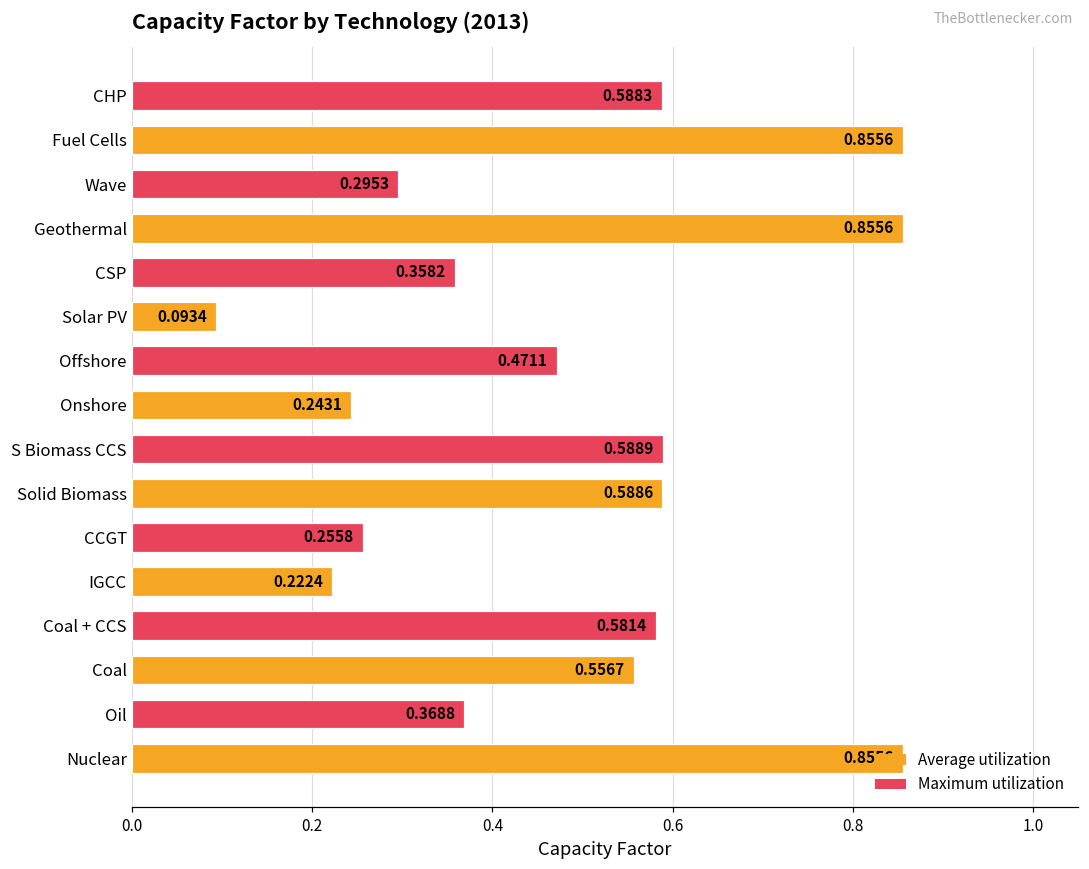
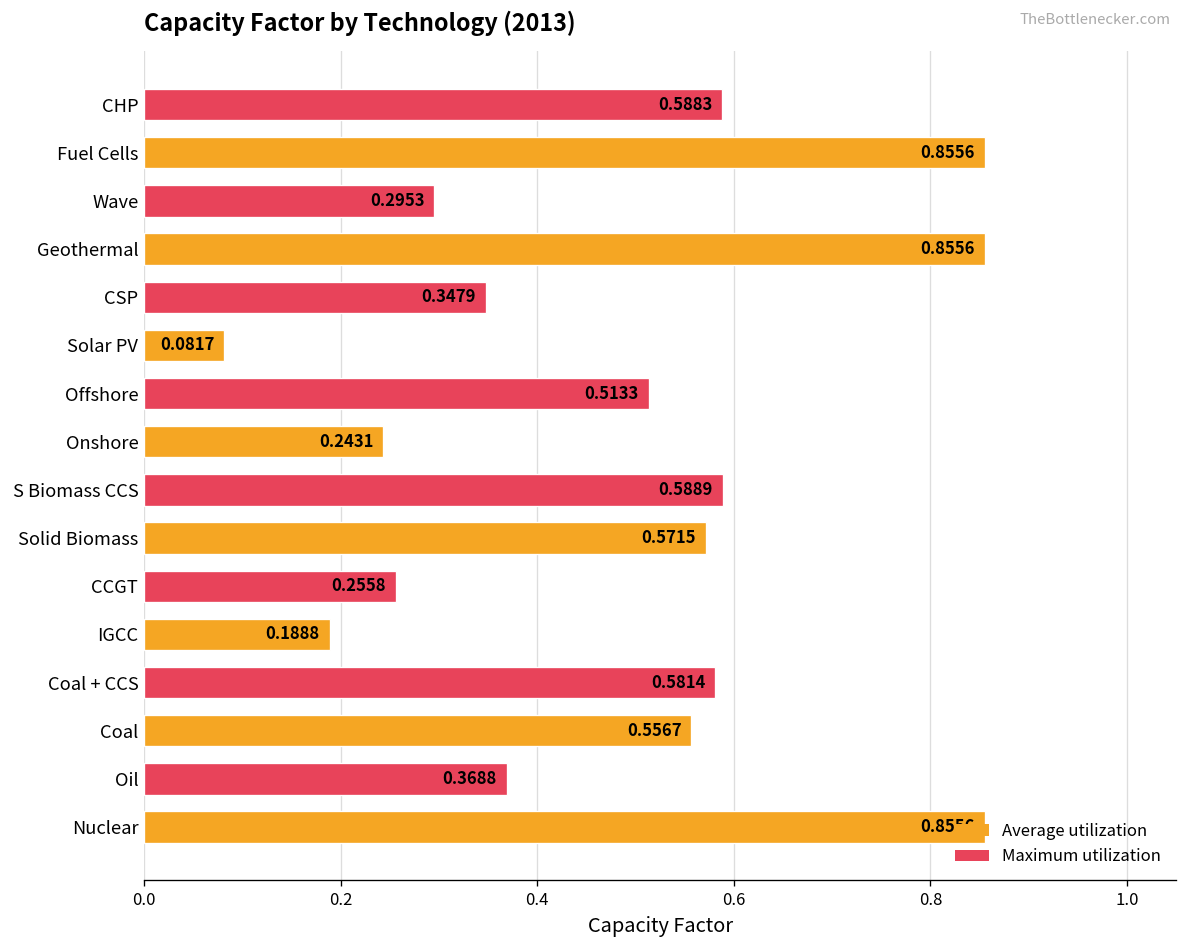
  {
    "CHP": 0.5883,
    "Fuel Cells": 0.8556,
    "Wave": 0.2953,
    "Geothermal": 0.8556,
-   "CSP": 0.3582,
-   "Solar PV": 0.0934,
-   "Offshore": 0.4711,
+   "CSP": 0.3479,
+   "Solar PV": 0.0817,
+   "Offshore": 0.5133,
    "Onshore": 0.2431,
    "S Biomass CCS": 0.5889,
-   "Solid Biomass": 0.5886,
+   "Solid Biomass": 0.5715,
    "CCGT": 0.2558,
-   "IGCC": 0.2224,
+   "IGCC": 0.1888,
    "Coal + CCS": 0.5814,
    "Coal": 0.5567,
    "Oil": 0.3688,
    "Nuclear": 0.8556
  }
